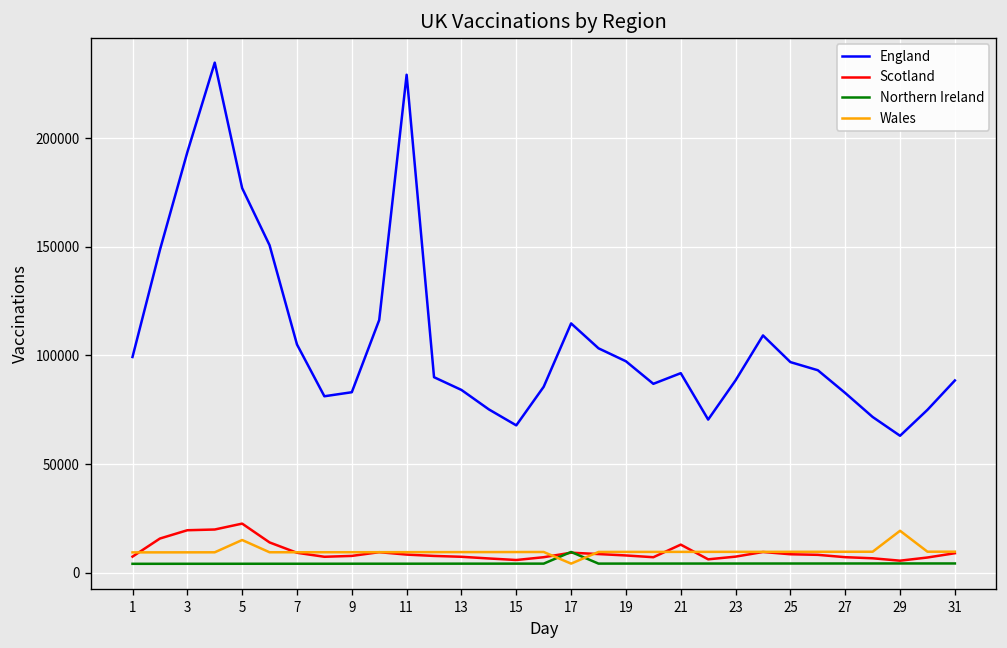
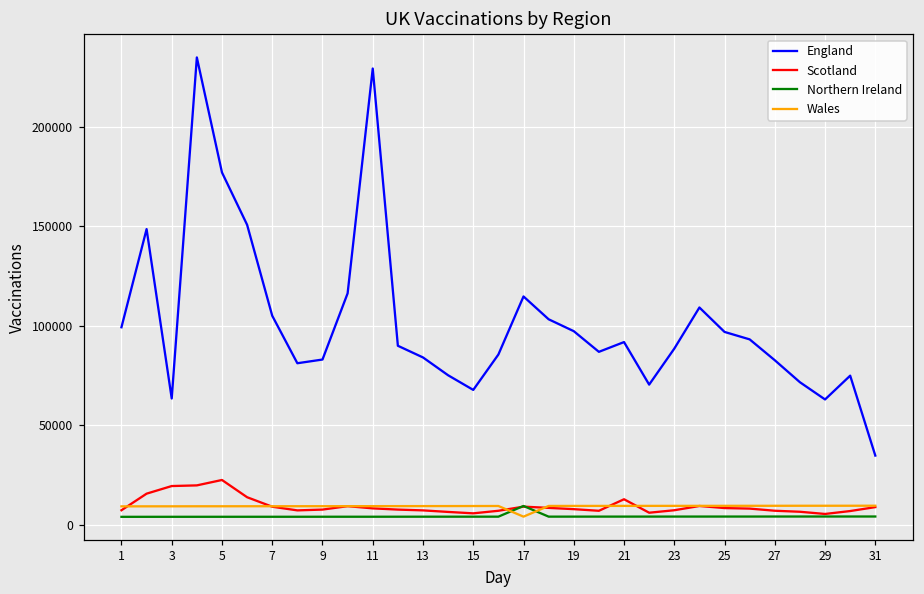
  {
    "England": {
      "1": 99000,
-     "3": 194000,
+     "3": 64000,
      "5": 177000,
      "7": 105000,
      "9": 83000,
      "11": 229000,
      "13": 84000,
      "15": 68000,
      "17": 115000,
      "19": 97000,
      "21": 92000,
      "23": 89000,
      "25": 97000,
      "27": 83000,
      "29": 63000,
-     "31": 89000
+     "31": 35000
    },
    "Scotland": {
      "1": 7000,
      "3": 20000,
      "5": 23000,
      "9": 8000,
      "13": 7000,
      "15": 6000,
      "19": 8000,
      "21": 13000,
      "23": 7000,
      "27": 7000
    },
    "Northern Ireland": {
      "1": 4000,
      "3": 4000,
      "5": 4000,
      "7": 4000,
      "9": 4000,
      "11": 4000,
      "13": 4000,
      "15": 4000,
      "19": 4000,
      "21": 4000,
      "23": 4000,
      "25": 4000,
      "27": 4000,
      "31": 4000
    },
    "Wales": {
      "1": 9000,
      "3": 9000,
-     "5": 15000,
+     "5": 9000,
      "9": 9000,
      "13": 9000,
      "15": 9000,
      "17": 4000,
      "19": 10000,
      "21": 10000,
      "23": 10000,
      "27": 10000,
-     "29": 19000
+     "29": 10000
    }
  }
